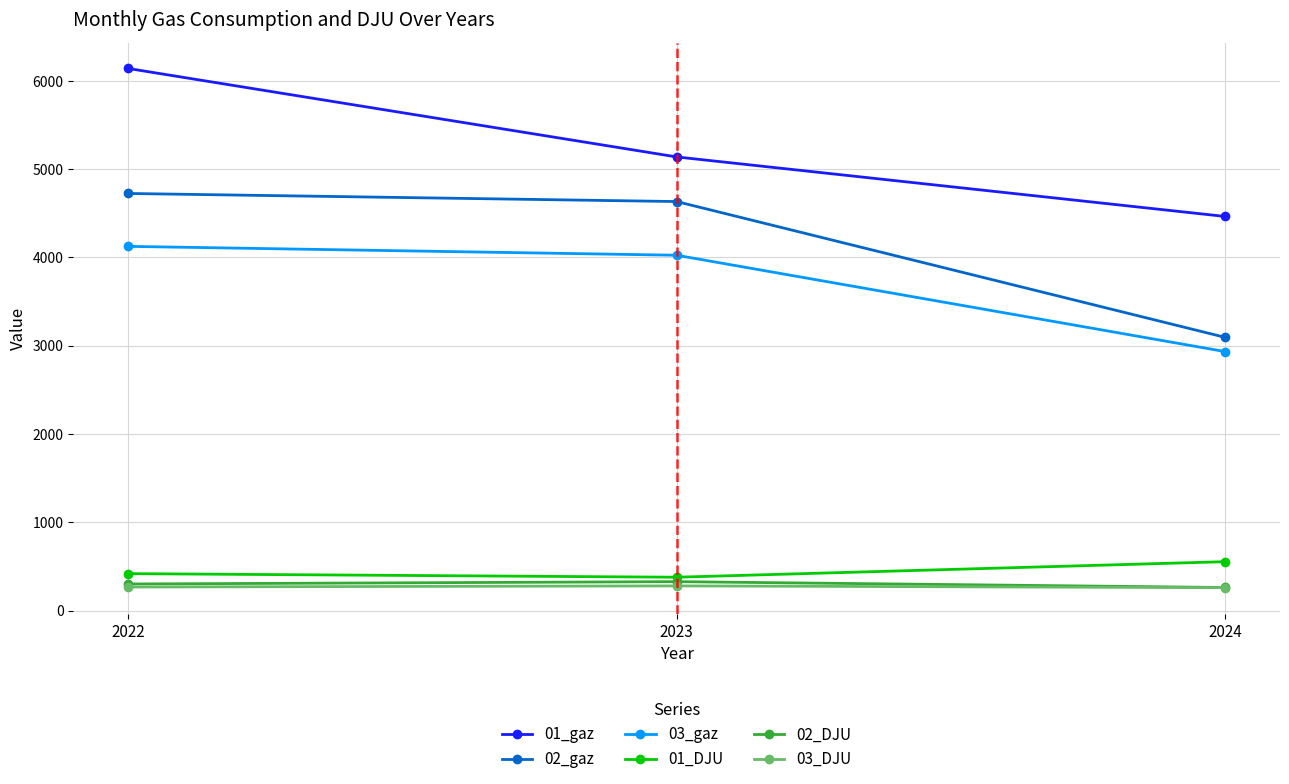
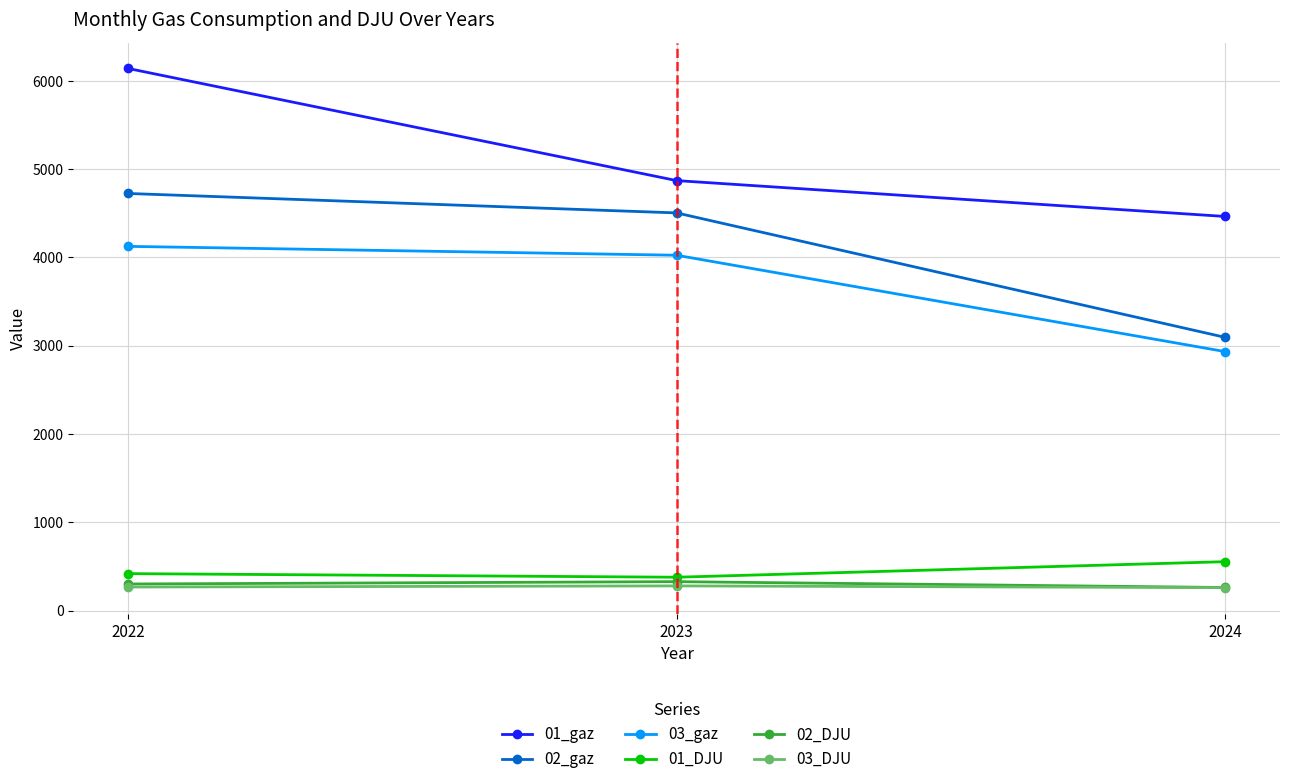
  {
    "01_gaz": {
      "2022": 6100,
-     "2023": 5100,
+     "2023": 4900,
      "2024": 4500
    },
    "02_gaz": {
      "2022": 4700,
-     "2023": 4600,
+     "2023": 4500,
      "2024": 3100
    },
    "03_gaz": {
      "2022": 4100,
      "2023": 4000,
      "2024": 2900
    },
    "01_DJU": {
      "2022": 400,
      "2023": 400,
      "2024": 600
    },
    "02_DJU": {
      "2022": 300,
      "2023": 300
    },
    "03_DJU": {
      "2022": 300,
      "2023": 300
    }
  }
